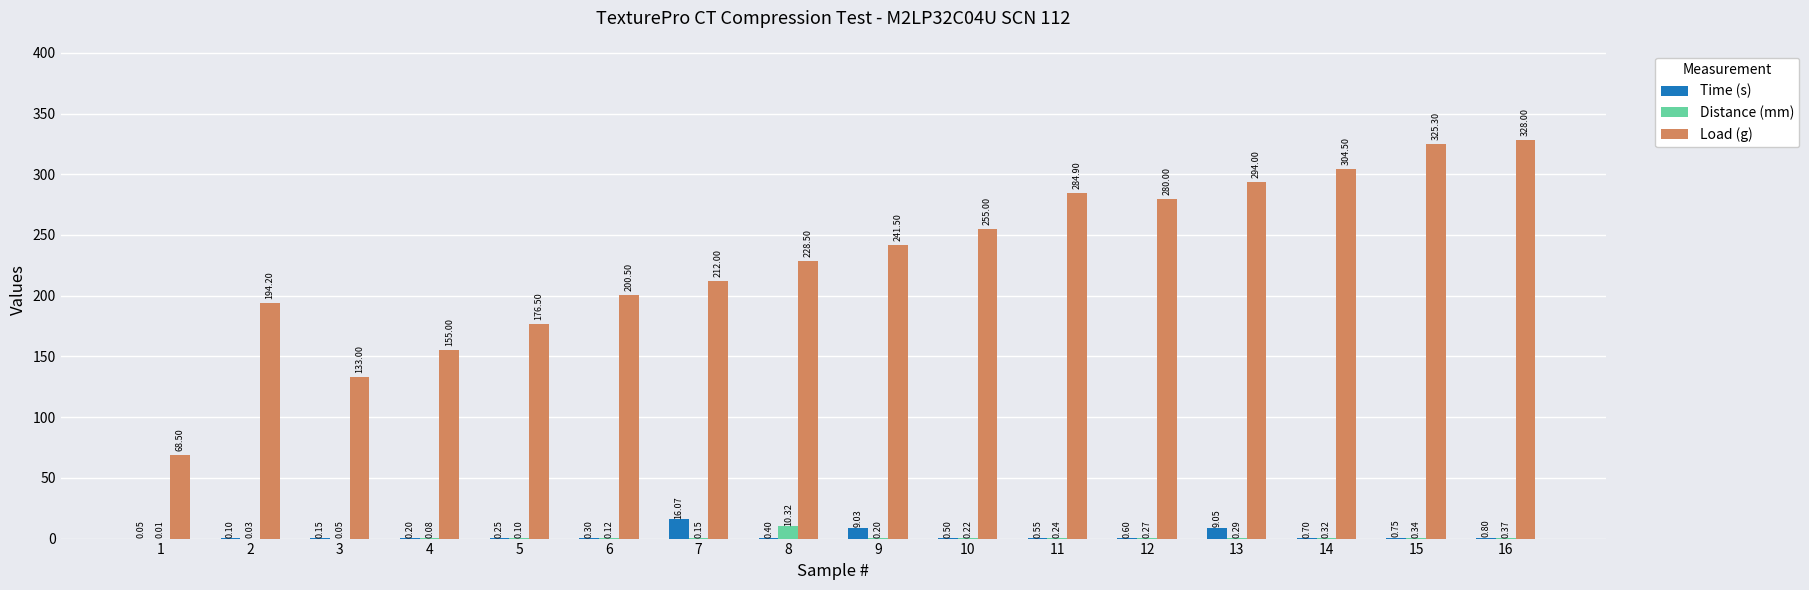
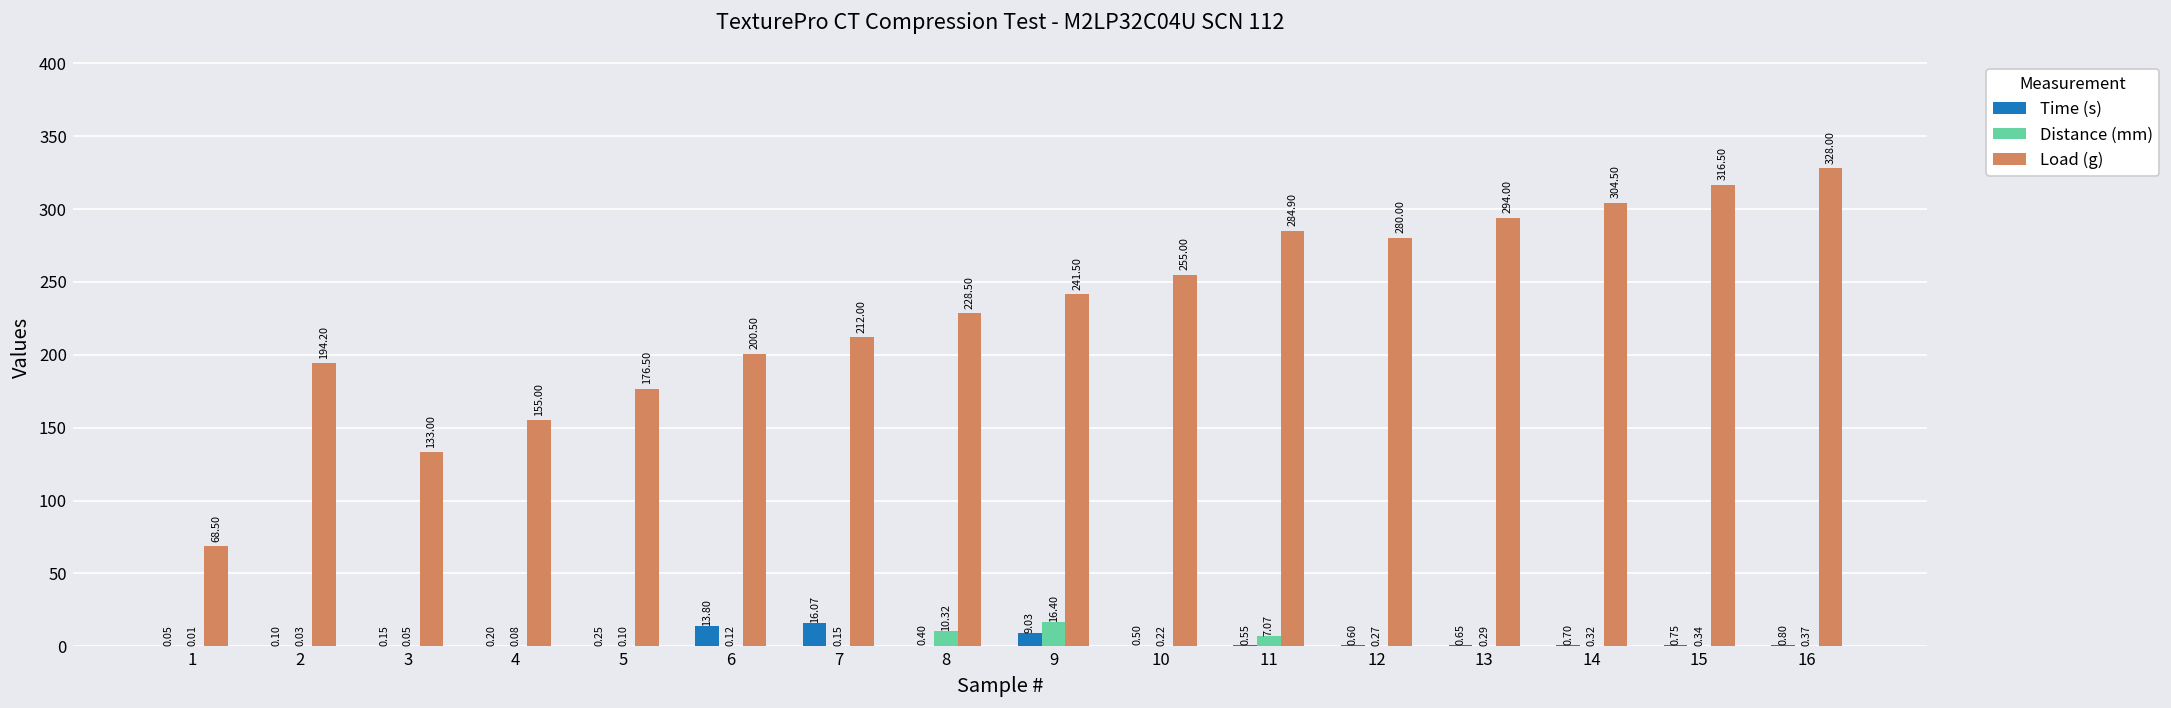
  {
    "Time (s)": {
      "1": 0.05,
      "2": 0.10,
      "3": 0.15,
      "4": 0.20,
      "5": 0.25,
-     "6": 0.30,
+     "6": 13.80,
      "7": 16.07,
      "8": 0.40,
      "9": 9.03,
      "10": 0.50,
      "11": 0.55,
      "12": 0.60,
-     "13": 9.05,
+     "13": 0.65,
      "14": 0.70,
      "15": 0.75,
      "16": 0.80
    },
    "Distance (mm)": {
      "1": 0.01,
      "2": 0.03,
      "3": 0.05,
      "4": 0.08,
      "5": 0.10,
      "6": 0.12,
      "7": 0.15,
      "8": 10.32,
-     "9": 0.20,
+     "9": 16.40,
      "10": 0.22,
-     "11": 0.24,
+     "11": 7.07,
      "12": 0.27,
      "13": 0.29,
      "14": 0.32,
      "15": 0.34,
      "16": 0.37
    },
    "Load (g)": {
      "1": 68.50,
      "2": 194.20,
      "3": 133.00,
      "4": 155.00,
      "5": 176.50,
      "6": 200.50,
      "7": 212.00,
      "8": 228.50,
      "9": 241.50,
      "10": 255.00,
      "11": 284.90,
      "12": 280.00,
      "13": 294.00,
      "14": 304.50,
-     "15": 325.30,
+     "15": 316.50,
      "16": 328.00
    }
  }
